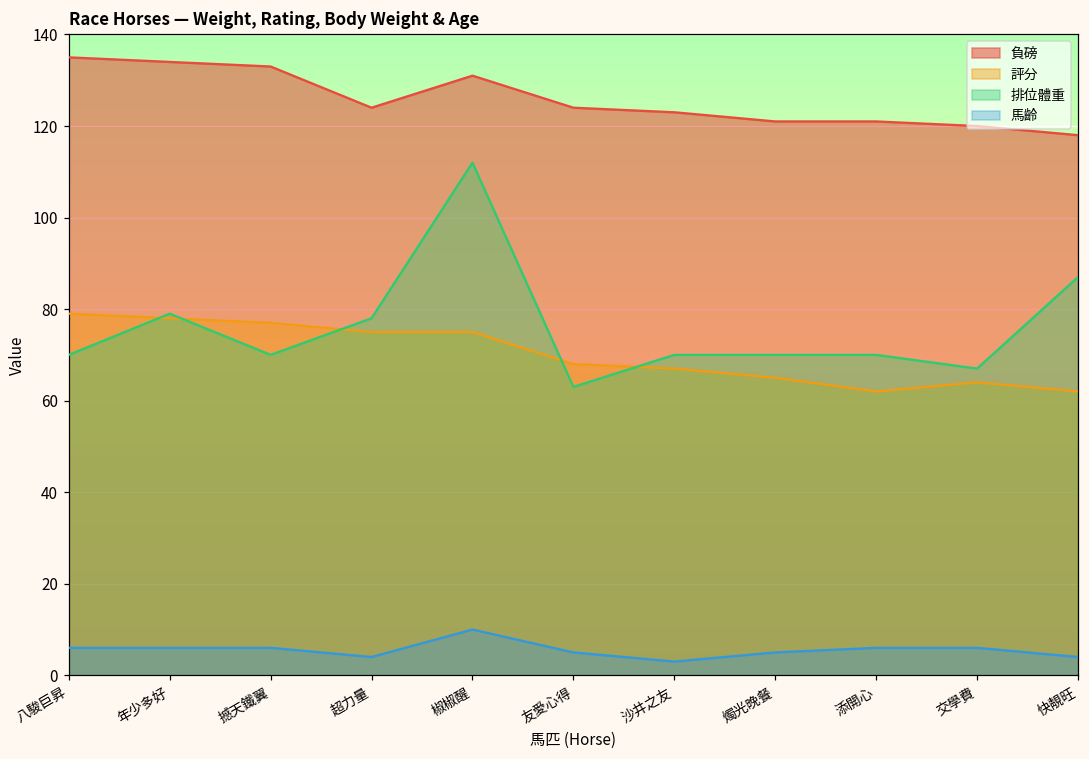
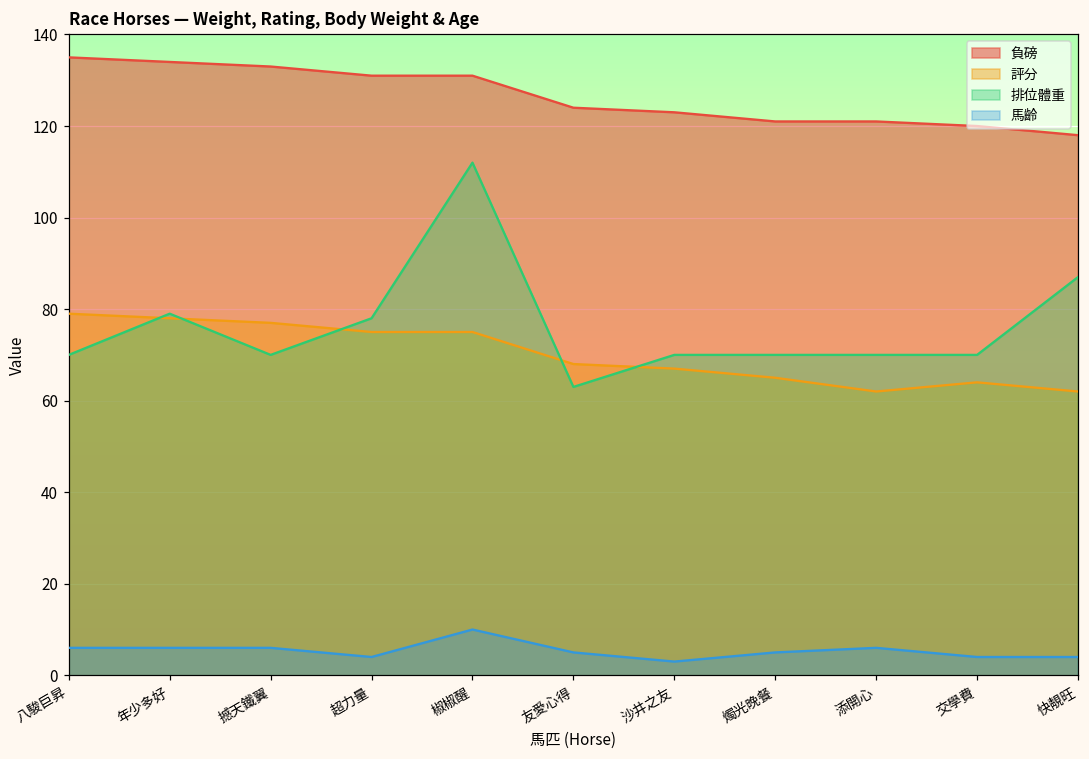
  {
    "負磅": {
      "八駿巨昇": 135,
      "年少多好": 134,
      "撼天鐵翼": 133,
-     "超力量": 124,
+     "超力量": 131,
      "椒椒醒": 131,
      "友愛心得": 124,
      "沙井之友": 123,
      "燭光晚餐": 121,
      "添開心": 121,
      "快靚旺": 118
    },
    "評分": {
      "八駿巨昇": 79,
      "年少多好": 78,
      "撼天鐵翼": 77,
      "超力量": 75,
      "椒椒醒": 75,
      "友愛心得": 68,
      "沙井之友": 67,
      "燭光晚餐": 65,
      "添開心": 62,
      "交學費": 64,
      "快靚旺": 62
    },
    "排位體重": {
      "八駿巨昇": 70,
      "年少多好": 79,
      "撼天鐵翼": 70,
      "超力量": 78,
      "椒椒醒": 112,
      "友愛心得": 63,
      "沙井之友": 70,
      "燭光晚餐": 70,
      "添開心": 70,
-     "交學費": 67,
+     "交學費": 70,
      "快靚旺": 87
    },
    "馬齡": {
      "八駿巨昇": 6,
      "年少多好": 6,
      "撼天鐵翼": 6,
      "超力量": 4,
      "椒椒醒": 10,
      "友愛心得": 5,
      "沙井之友": 3,
      "燭光晚餐": 5,
      "添開心": 6,
-     "交學費": 6,
+     "交學費": 4,
      "快靚旺": 4
    }
  }
